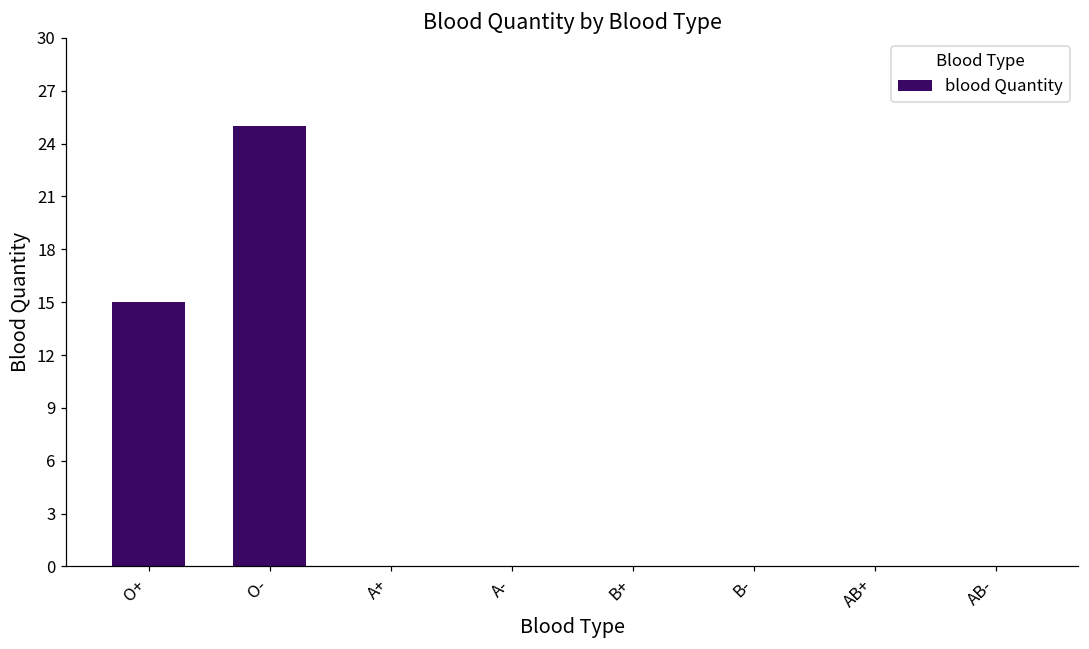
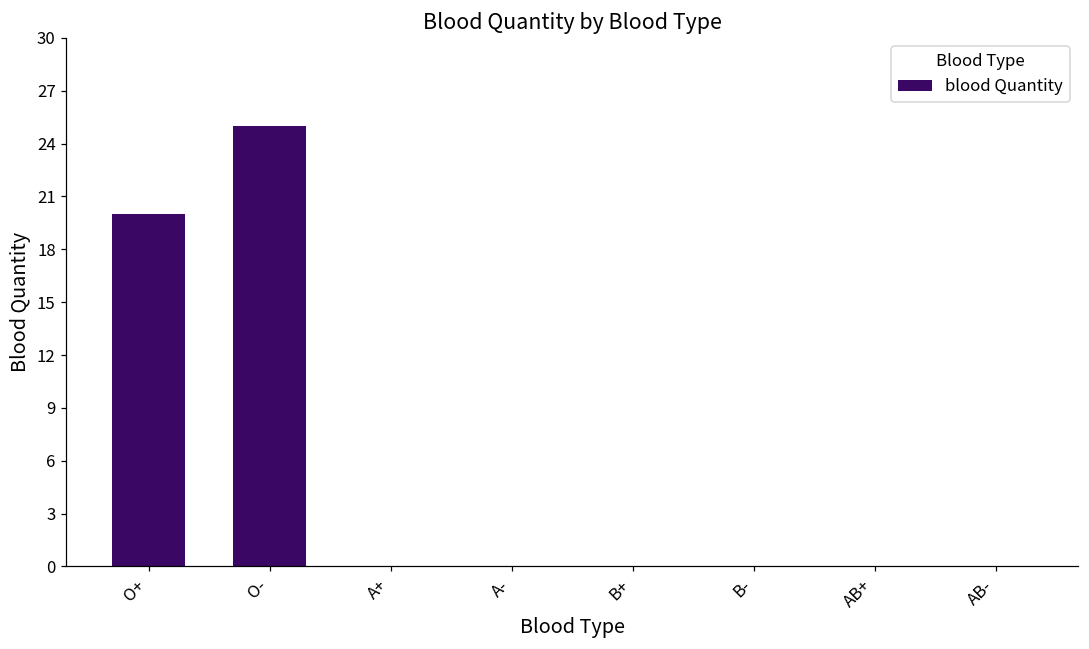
  {
-   "O+": 15,
+   "O+": 20,
    "O-": 25,
    "A+": 0,
    "A-": 0,
    "B+": 0,
    "B-": 0,
    "AB+": 0,
    "AB-": 0
  }
